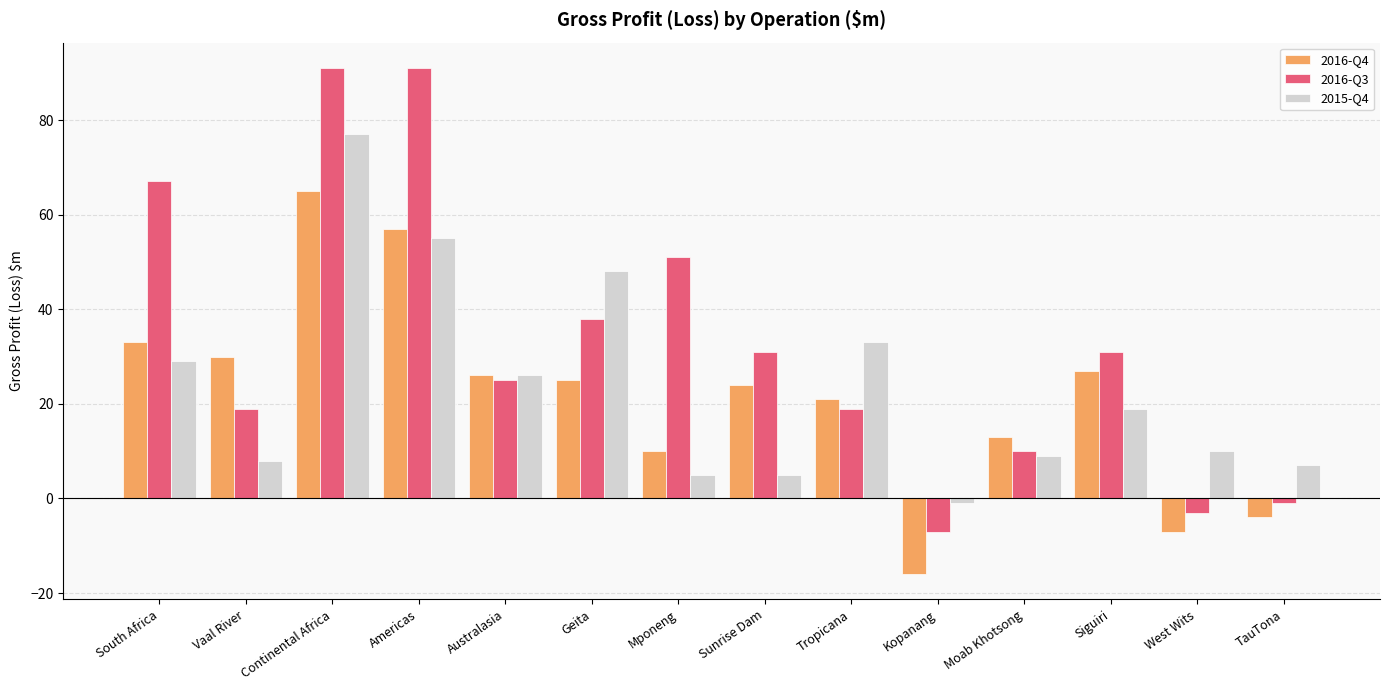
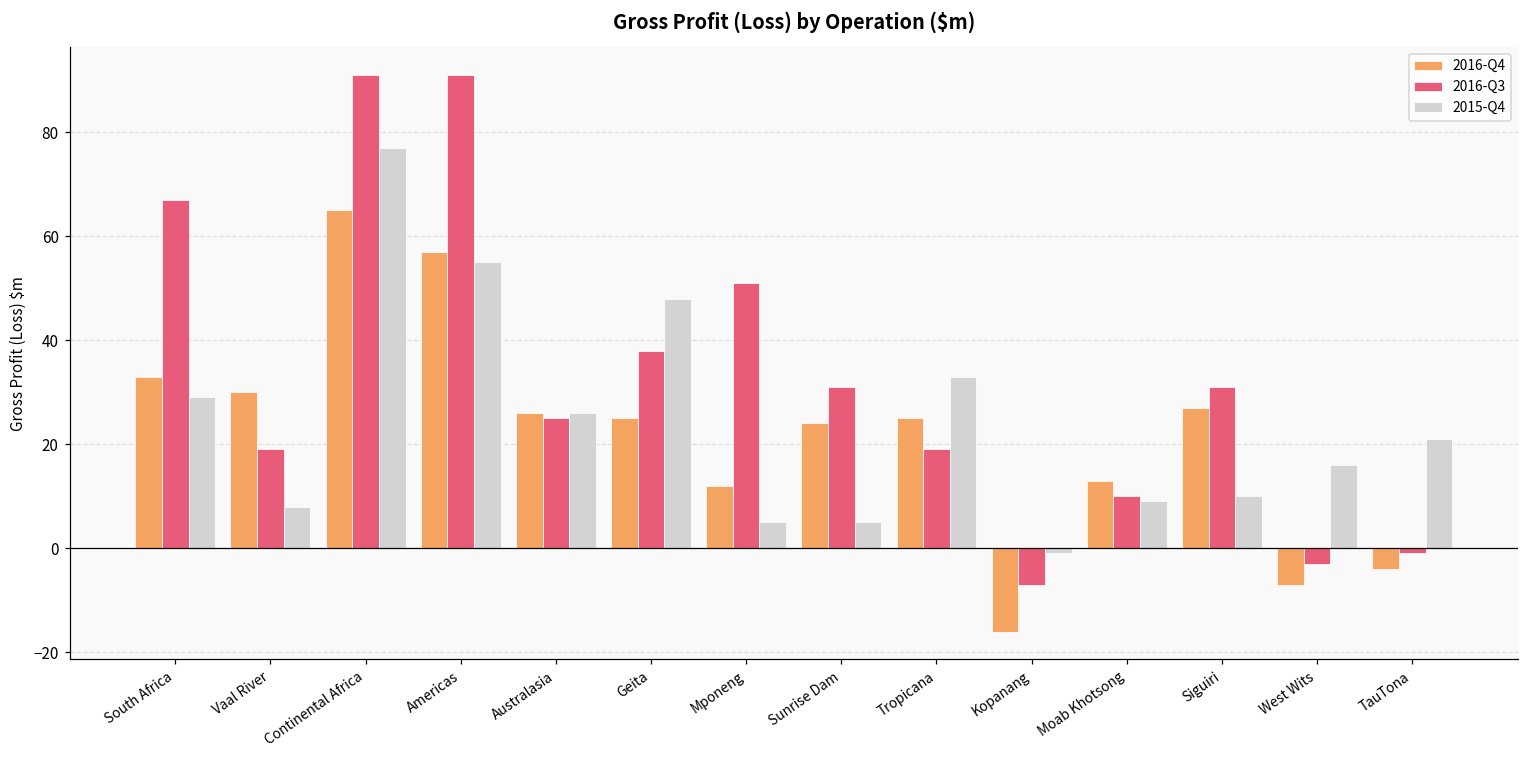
  {
    "2016-Q4": {
      "South Africa": 33,
      "Vaal River": 30,
      "Continental Africa": 65,
      "Americas": 57,
      "Australasia": 26,
      "Geita": 25,
-     "Mponeng": 10,
+     "Mponeng": 12,
      "Sunrise Dam": 24,
-     "Tropicana": 21,
+     "Tropicana": 25,
      "Kopanang": -16,
      "Moab Khotsong": 13,
      "Siguiri": 27,
      "West Wits": -7,
      "TauTona": -4
    },
    "2016-Q3": {
      "South Africa": 67,
      "Vaal River": 19,
      "Continental Africa": 91,
      "Americas": 91,
      "Australasia": 25,
      "Geita": 38,
      "Mponeng": 51,
      "Sunrise Dam": 31,
      "Tropicana": 19,
      "Kopanang": -7,
      "Moab Khotsong": 10,
      "Siguiri": 31,
      "West Wits": -3,
      "TauTona": -1
    },
    "2015-Q4": {
      "South Africa": 29,
      "Vaal River": 8,
      "Continental Africa": 77,
      "Americas": 55,
      "Australasia": 26,
      "Geita": 48,
      "Mponeng": 5,
      "Sunrise Dam": 5,
      "Tropicana": 33,
      "Kopanang": -1,
      "Moab Khotsong": 9,
-     "Siguiri": 19,
-     "West Wits": 10,
-     "TauTona": 7
+     "Siguiri": 10,
+     "West Wits": 16,
+     "TauTona": 21
    }
  }
